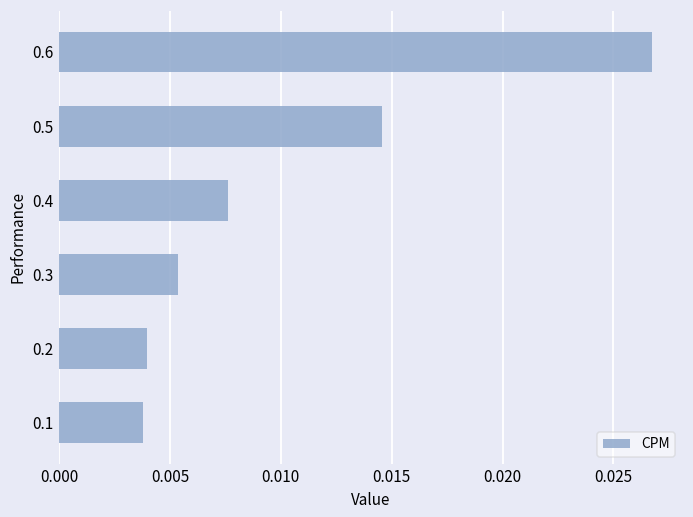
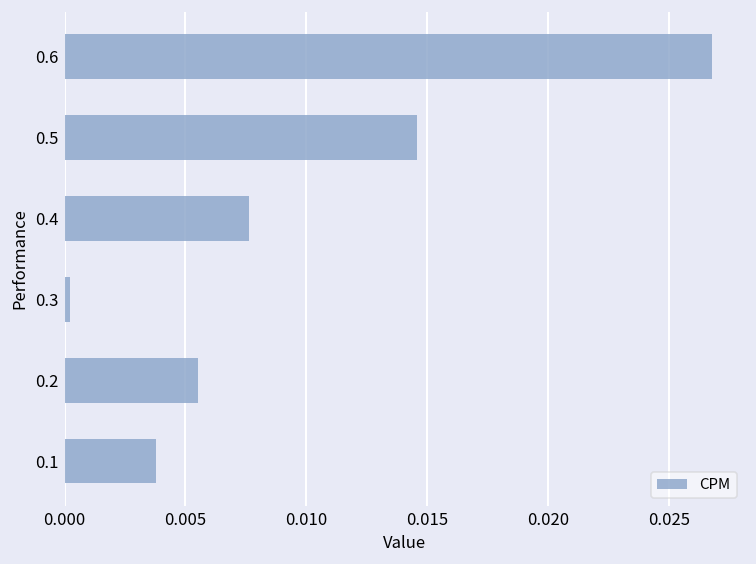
  {
    "0.6": 0.0268,
    "0.5": 0.0146,
    "0.4": 0.0076,
-   "0.3": 0.0054,
-   "0.2": 0.0040,
+   "0.3": 0.0002,
+   "0.2": 0.0055,
    "0.1": 0.0038
  }
